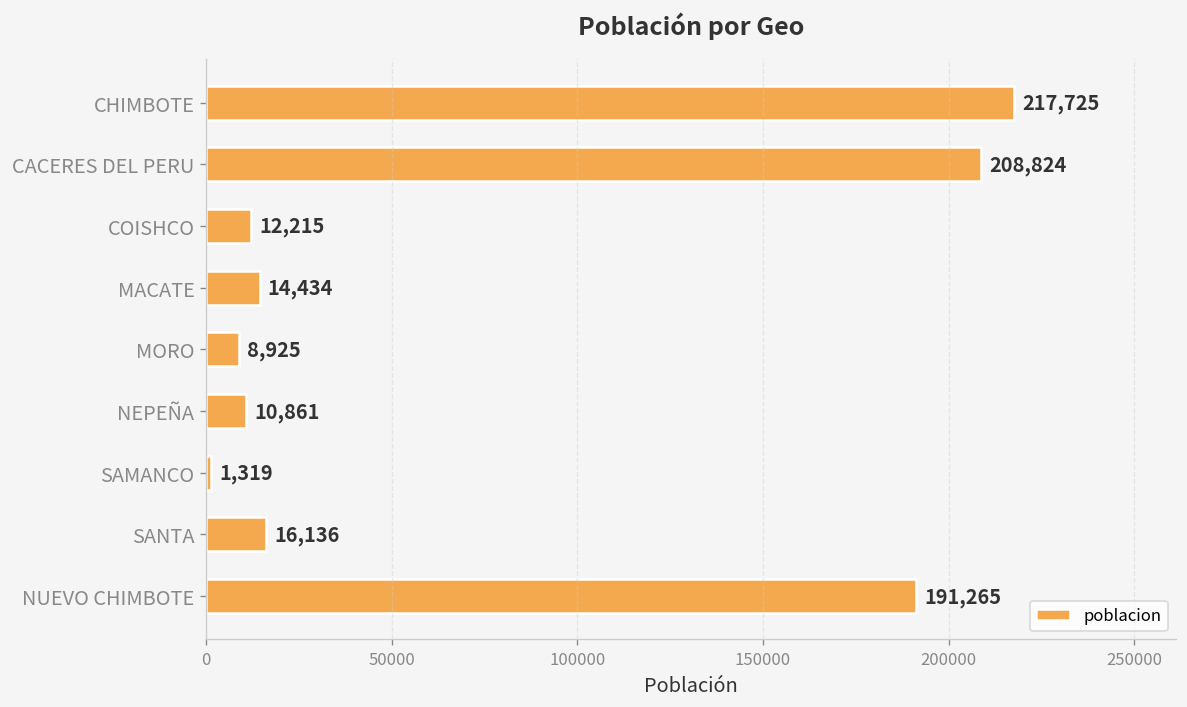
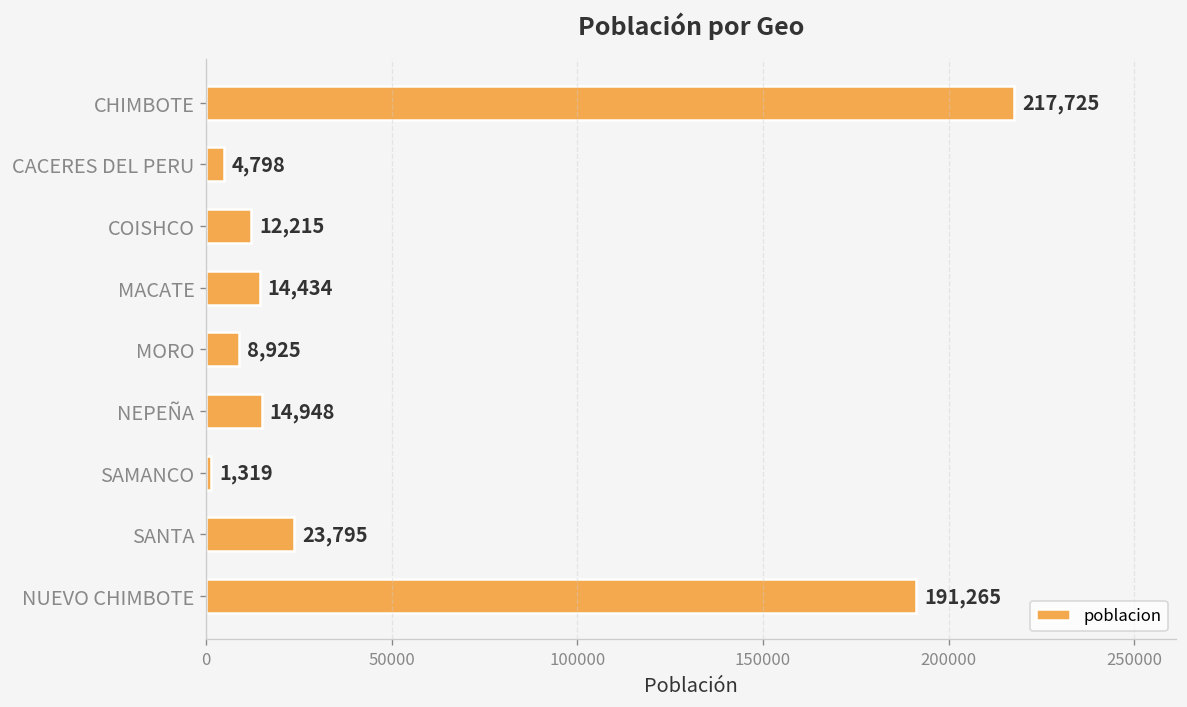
  {
    "CHIMBOTE": "217,725",
-   "CACERES DEL PERU": "208,824",
+   "CACERES DEL PERU": "4,798",
    "COISHCO": "12,215",
    "MACATE": "14,434",
    "MORO": "8,925",
-   "NEPEÑA": "10,861",
+   "NEPEÑA": "14,948",
    "SAMANCO": "1,319",
-   "SANTA": "16,136",
+   "SANTA": "23,795",
    "NUEVO CHIMBOTE": "191,265"
  }
